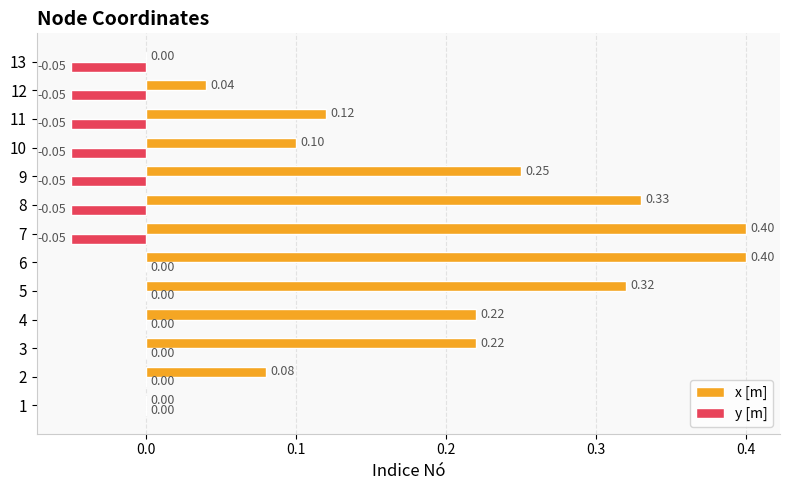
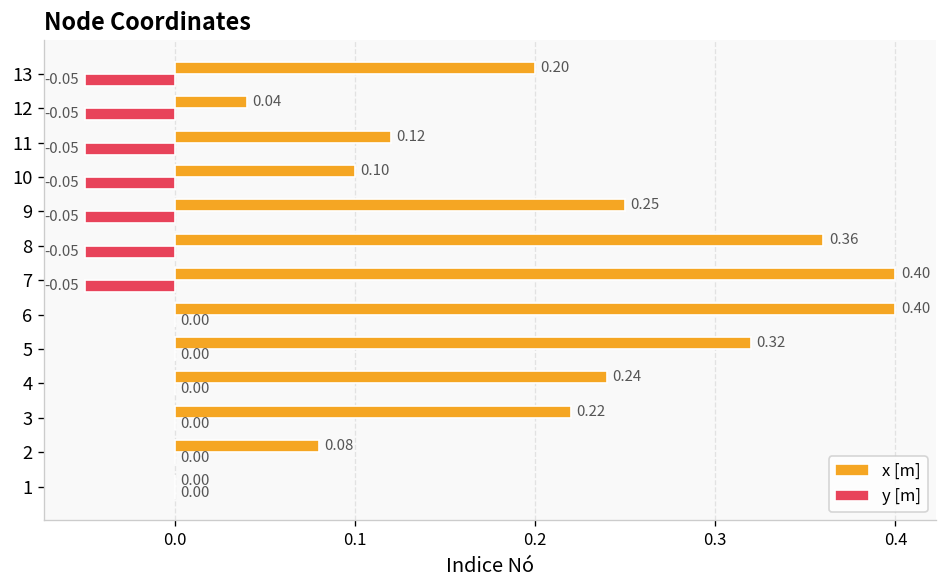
  {
    "x [m]": {
-     "13": 0.00,
+     "13": 0.20,
      "12": 0.04,
      "11": 0.12,
      "10": 0.10,
      "9": 0.25,
-     "8": 0.33,
+     "8": 0.36,
      "7": 0.40,
      "6": 0.40,
      "5": 0.32,
-     "4": 0.22,
+     "4": 0.24,
      "3": 0.22,
      "2": 0.08
    },
    "y [m]": {
      "13": -0.05,
      "12": -0.05,
      "11": -0.05,
      "10": -0.05,
      "9": -0.05,
      "8": -0.05,
      "7": -0.05,
      "6": 0.00,
      "5": 0.00,
      "4": 0.00,
      "3": 0.00,
      "2": 0.00
    }
  }
